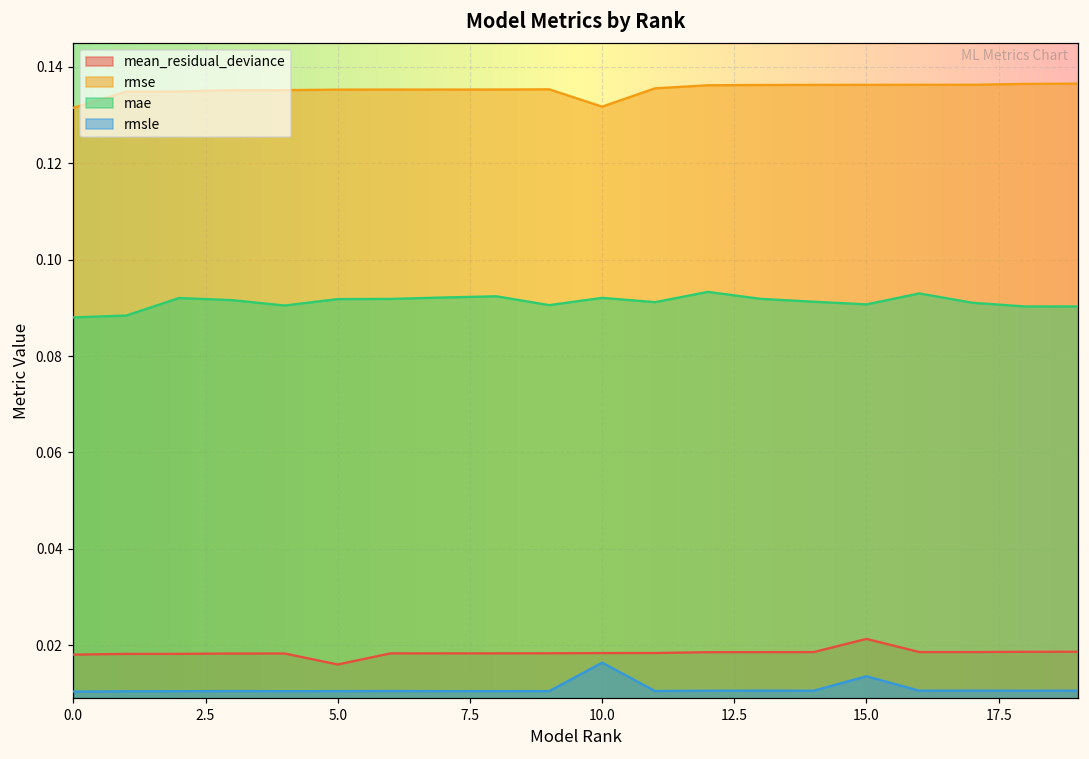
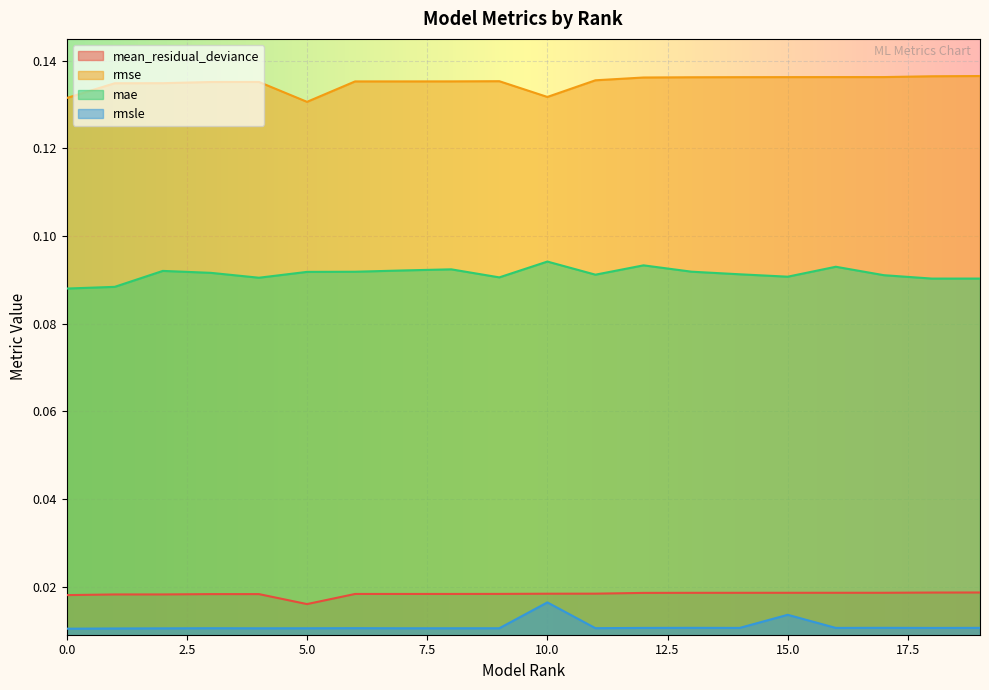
  {
    "mean_residual_deviance": {
      "0.0": 0.018,
      "5.0": 0.016,
      "10.0": 0.018,
-     "15.0": 0.021
+     "15.0": 0.019
    },
    "rmse": {
      "0.0": 0.132,
-     "5.0": 0.135,
+     "5.0": 0.131,
      "10.0": 0.132,
      "15.0": 0.136
    },
    "mae": {
      "0.0": 0.088,
      "5.0": 0.092,
-     "10.0": 0.092,
+     "10.0": 0.094,
      "15.0": 0.091
    },
    "rmsle": {
      "0.0": 0.010,
      "5.0": 0.010,
      "10.0": 0.016,
      "15.0": 0.014
    }
  }
